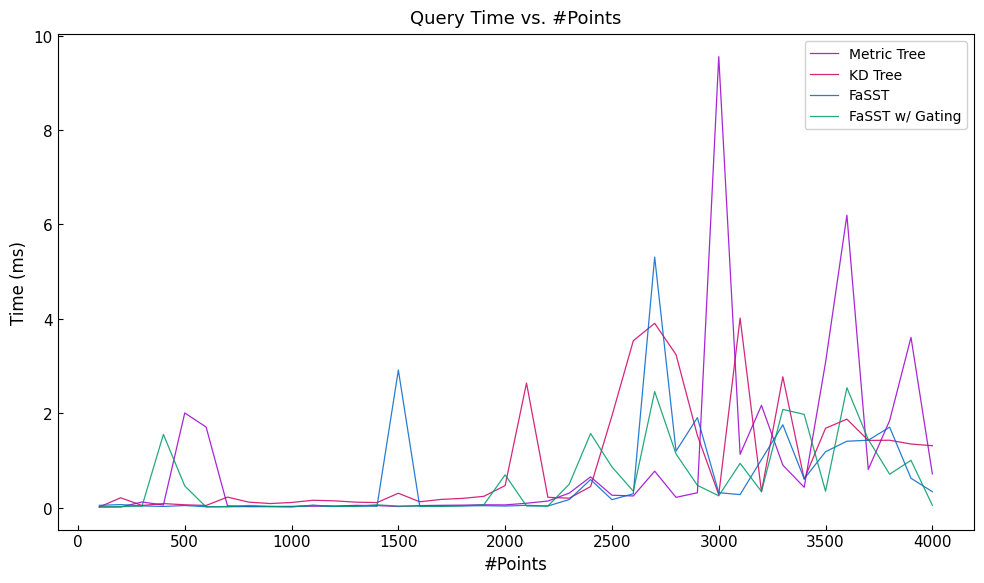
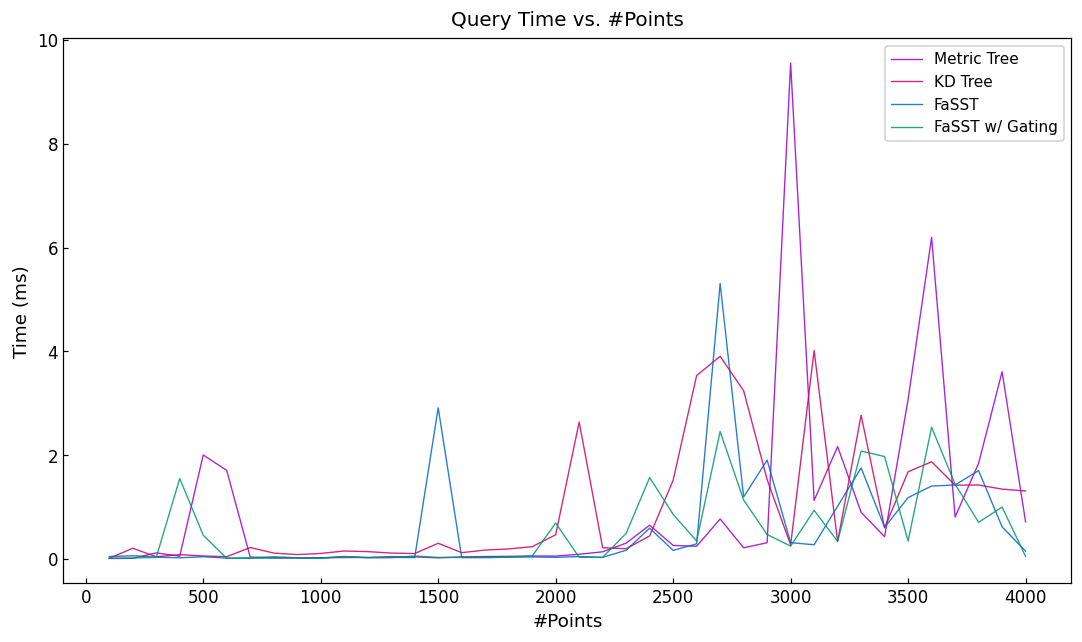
  {
    "Metric Tree": {
      "500": 2.0,
      "2500": 0.3,
      "3000": 9.6,
      "3500": 3.1,
      "4000": 0.7
    },
    "KD Tree": {
      "1000": 0.1,
      "1500": 0.3,
      "2000": 0.5,
-     "2500": 1.9,
+     "2500": 1.5,
      "3500": 1.7,
      "4000": 1.3
    },
    "FaSST": {
      "1500": 2.9,
      "2500": 0.2,
      "3500": 1.2,
-     "4000": 0.3
+     "4000": 0.2
    },
    "FaSST w/ Gating": {
      "500": 0.5,
      "2000": 0.7,
      "2500": 0.9,
      "3500": 0.3,
      "4000": 0.0
    }
  }
